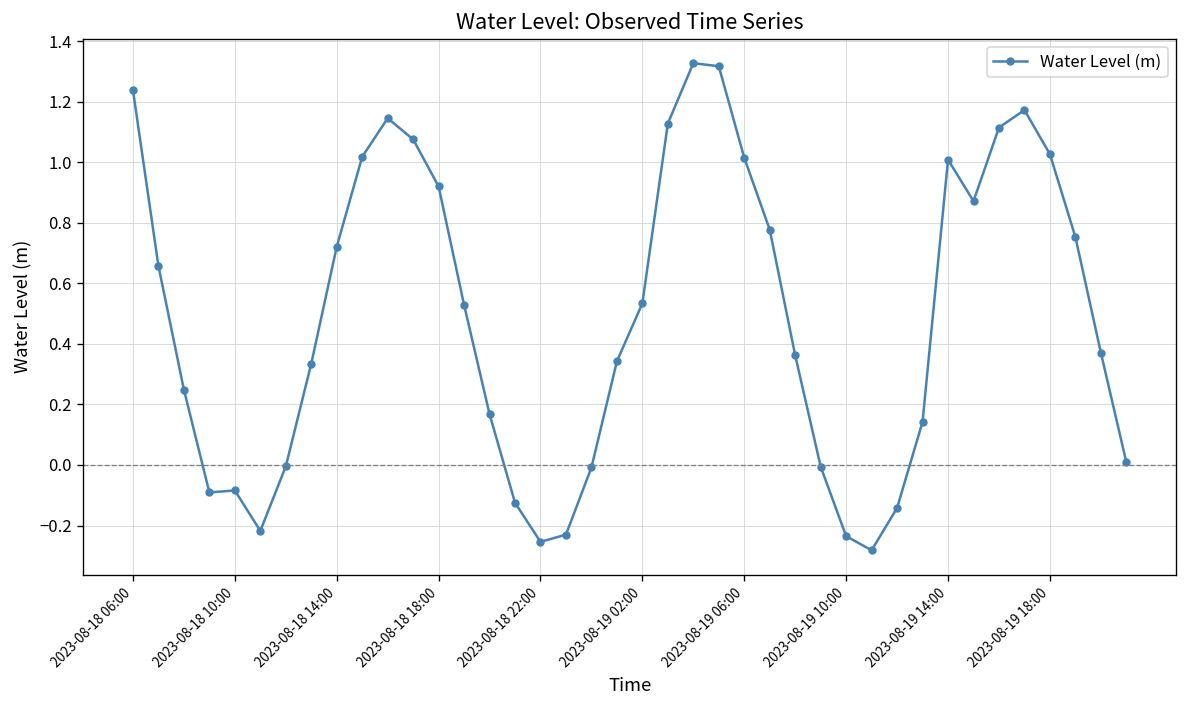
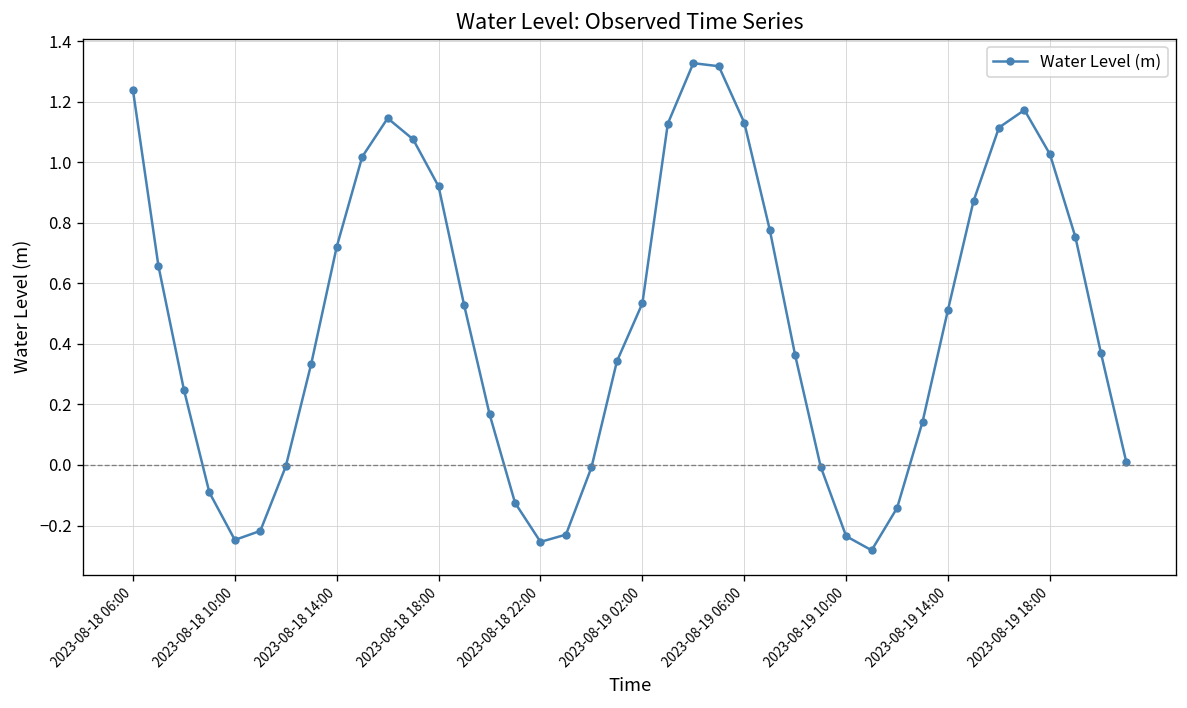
  {
    "2023-08-18 06:00": 1.24,
-   "2023-08-18 10:00": -0.08,
+   "2023-08-18 10:00": -0.25,
    "2023-08-18 14:00": 0.72,
    "2023-08-18 18:00": 0.92,
    "2023-08-18 22:00": -0.25,
    "2023-08-19 02:00": 0.53,
-   "2023-08-19 06:00": 1.01,
+   "2023-08-19 06:00": 1.13,
    "2023-08-19 10:00": -0.24,
-   "2023-08-19 14:00": 1.01,
+   "2023-08-19 14:00": 0.51,
    "2023-08-19 18:00": 1.03
  }
